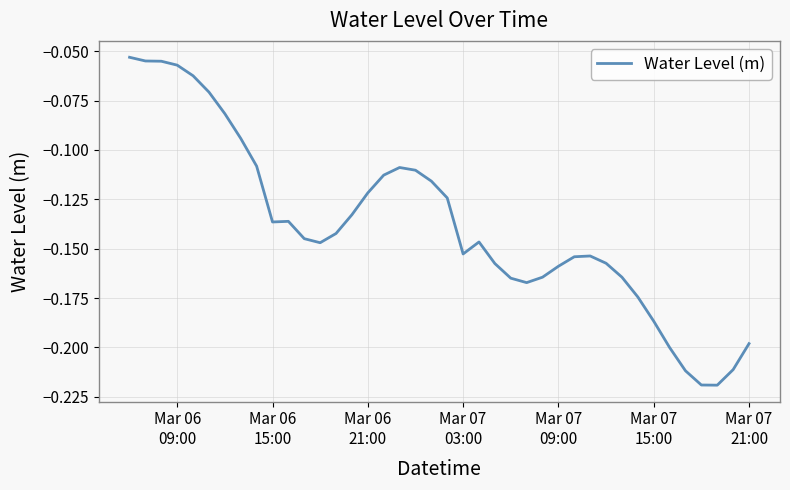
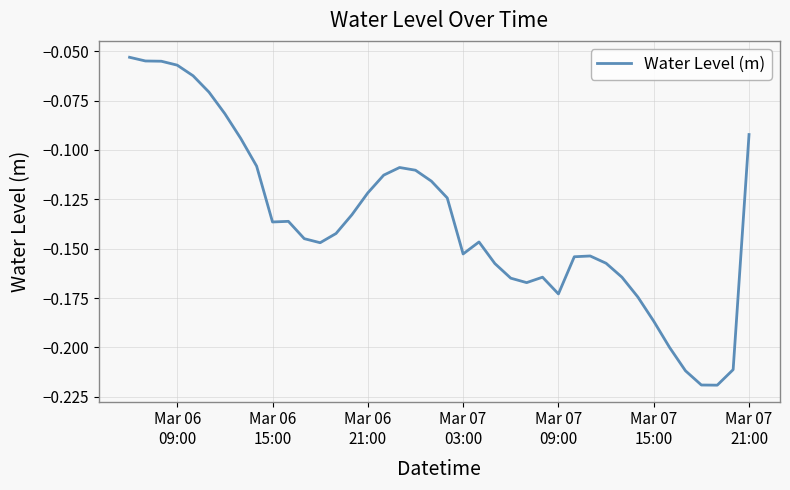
  {
    "Mar 06 09:00": -0.057,
    "Mar 06 15:00": -0.136,
    "Mar 06 21:00": -0.122,
    "Mar 07 03:00": -0.153,
-   "Mar 07 09:00": -0.159,
+   "Mar 07 09:00": -0.173,
    "Mar 07 15:00": -0.187,
-   "Mar 07 21:00": -0.198
+   "Mar 07 21:00": -0.092
  }
